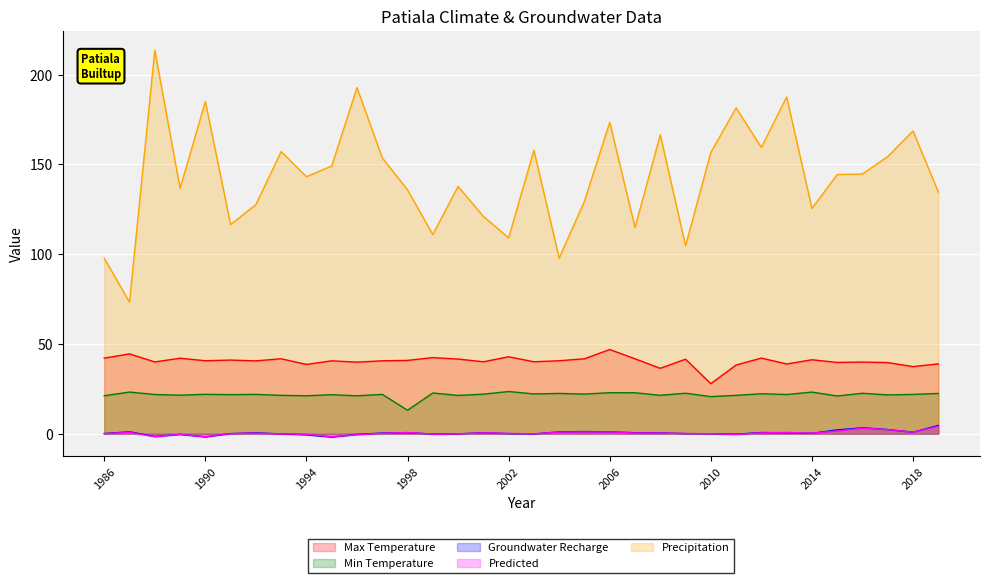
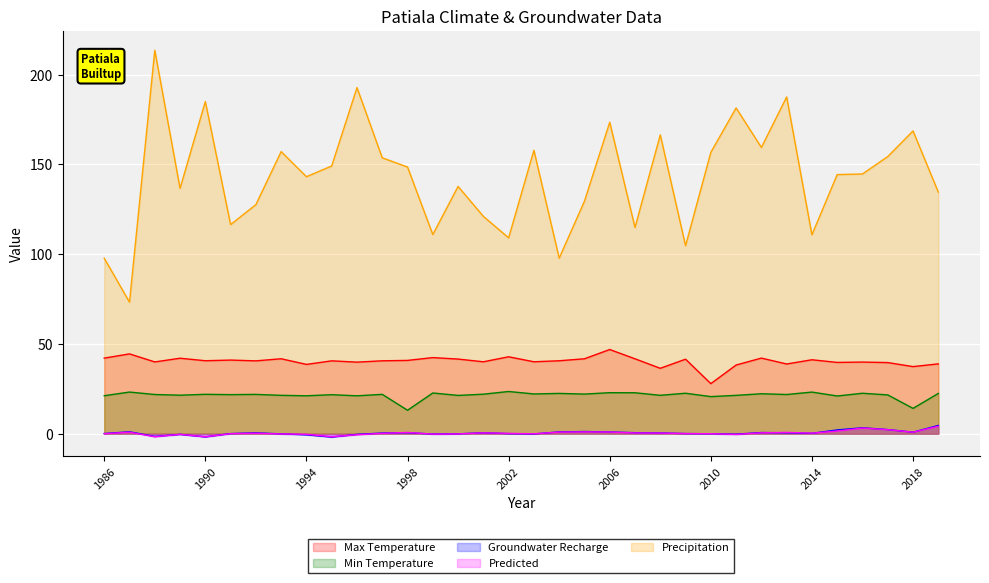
  {
    "Max Temperature": {
      "1986": 42,
      "1990": 41,
      "1994": 39,
      "1998": 41,
      "2002": 43,
      "2006": 47,
      "2010": 28,
      "2014": 41,
      "2018": 37
    },
    "Min Temperature": {
      "1986": 21,
      "1990": 22,
      "1994": 21,
      "1998": 13,
      "2002": 24,
      "2006": 23,
      "2010": 21,
      "2014": 23,
-     "2018": 22
+     "2018": 14
    },
    "Precipitation": {
      "1986": 98,
      "1990": 185,
      "1994": 143,
-     "1998": 136,
+     "1998": 149,
      "2002": 109,
      "2006": 174,
      "2010": 157,
-     "2014": 126,
+     "2014": 111,
      "2018": 169
    }
  }
